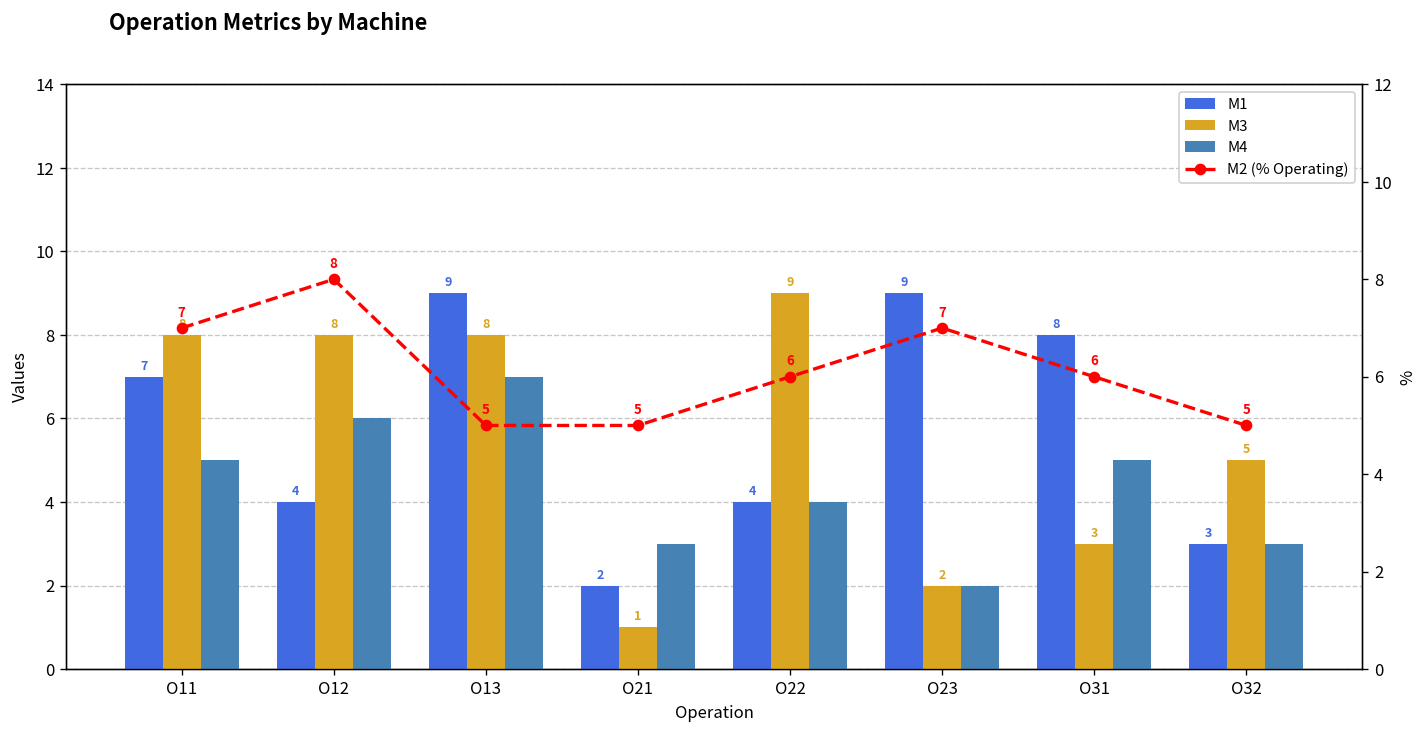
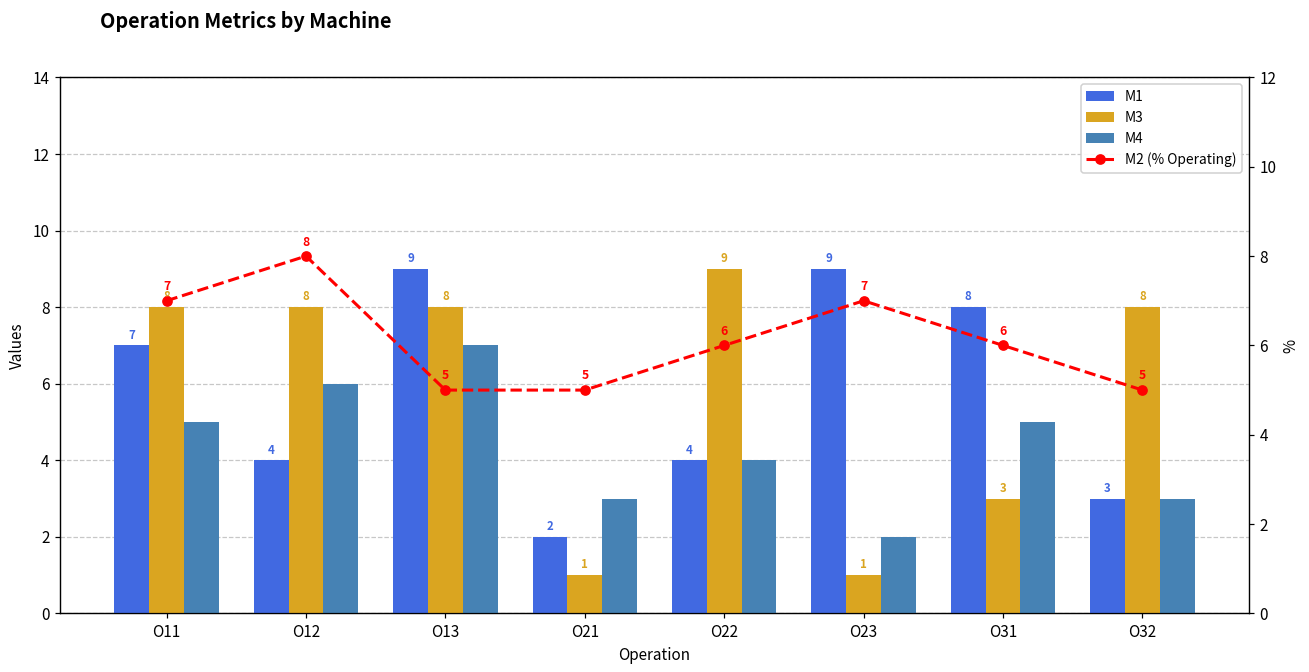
  {
    "M3": {
      "O12": 8,
      "O13": 8,
      "O21": 1,
      "O22": 9,
-     "O23": 2,
+     "O23": 1,
      "O31": 3,
-     "O32": 5
+     "O32": 8
    },
    "M2 (% Operating)": {
      "O11": 7,
      "O12": 8,
      "O13": 5,
      "O21": 5,
      "O22": 6,
      "O23": 7,
      "O31": 6,
      "O32": 5
    }
  }
